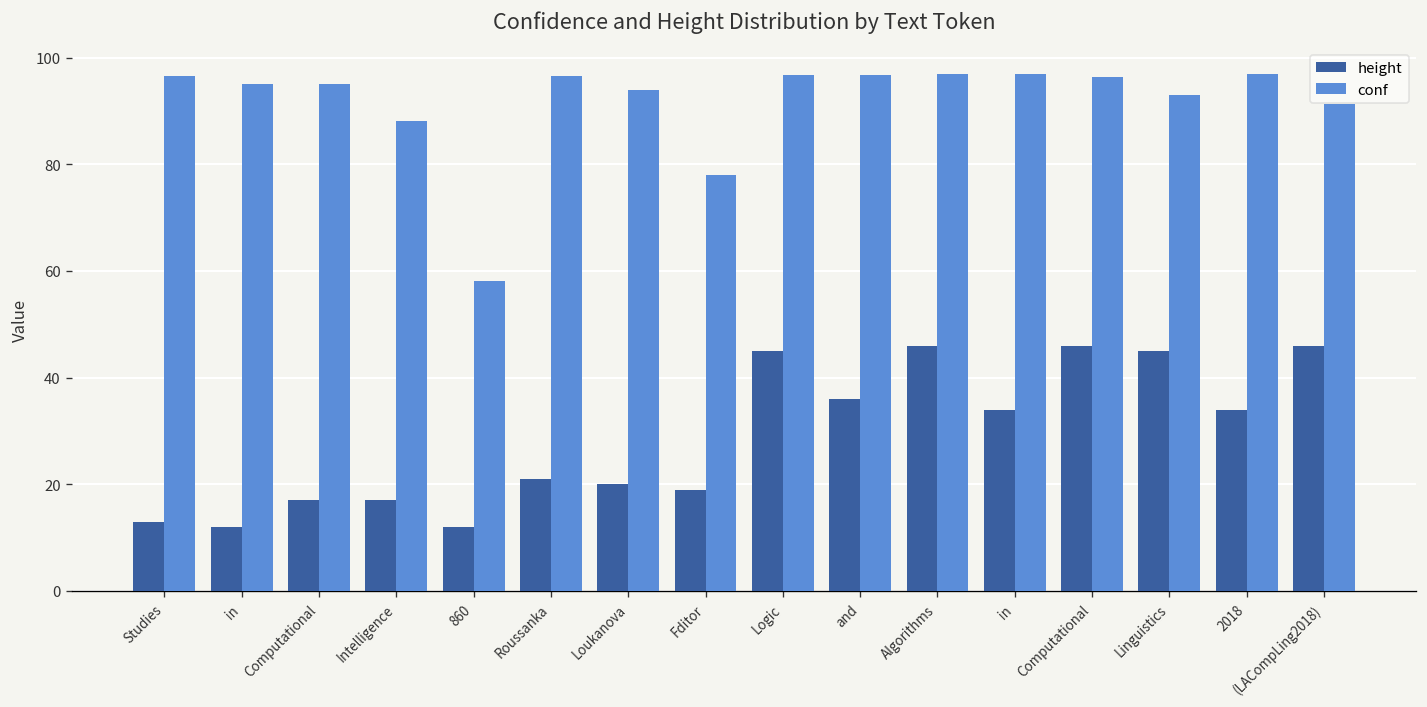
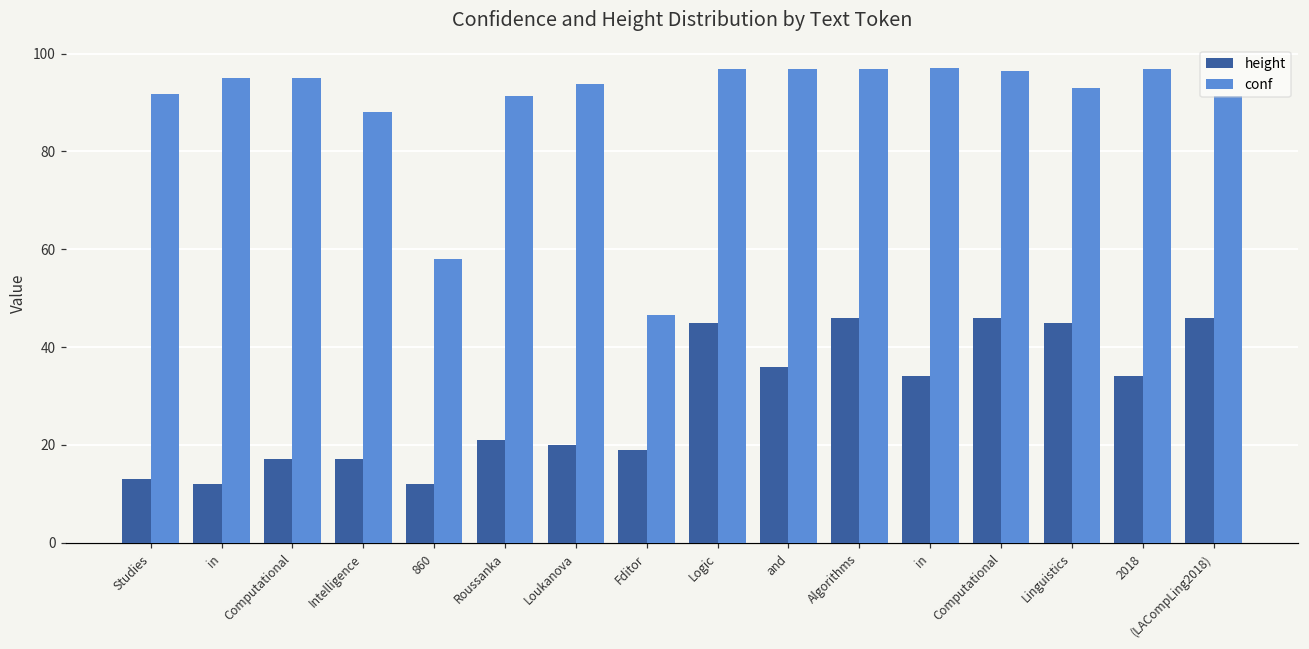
  {
    "height": {
      "Studies": 13,
      "Intelligence": 17,
      "860": 12,
      "Roussanka": 21,
      "Loukanova": 20,
      "Fditor": 19,
      "Logic": 45,
      "and": 36,
      "Algorithms": 46,
      "Linguistics": 45,
      "2018": 34,
      "(LACompLing2018)": 46
    },
    "conf": {
-     "Studies": 97,
+     "Studies": 92,
      "Intelligence": 88,
      "860": 58,
-     "Roussanka": 96,
+     "Roussanka": 91,
      "Loukanova": 94,
-     "Fditor": 78,
+     "Fditor": 47,
      "Logic": 97,
      "and": 97,
      "Algorithms": 97,
      "Linguistics": 93,
      "2018": 97
    }
  }
